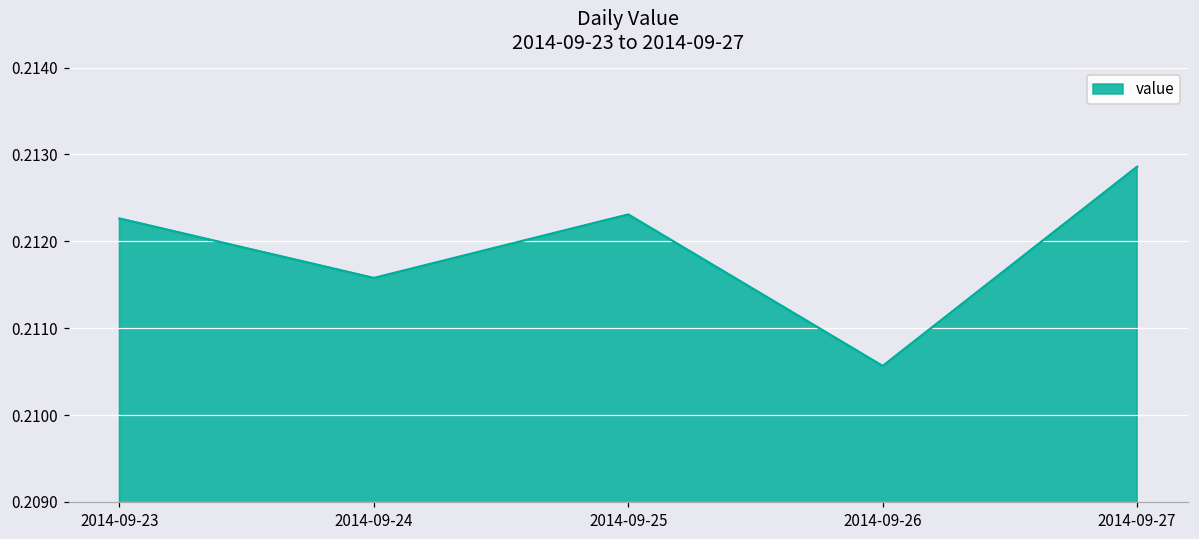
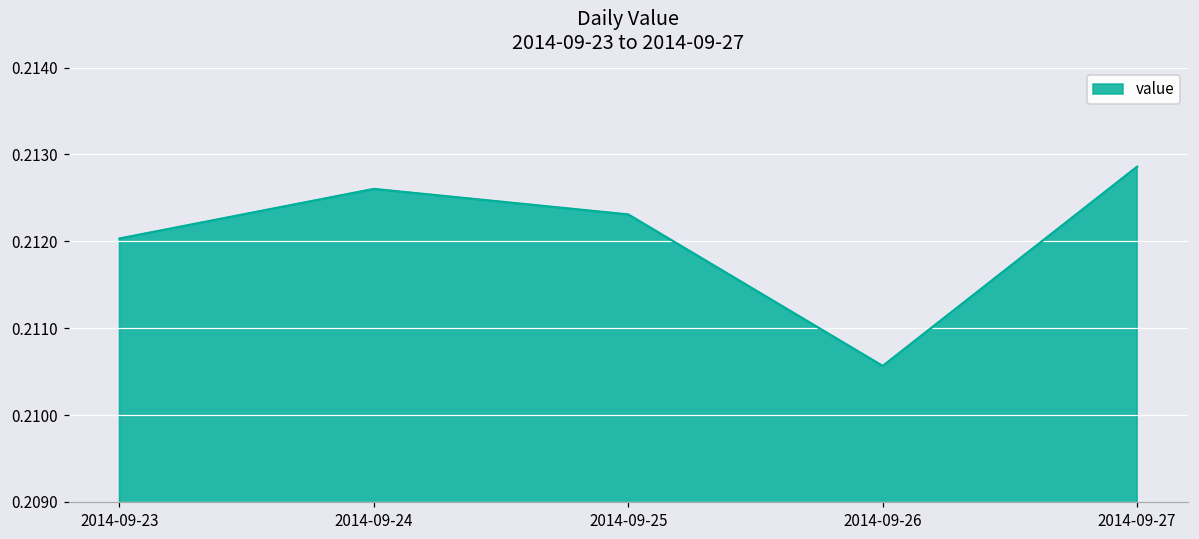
  {
-   "2014-09-23": 0.2123,
-   "2014-09-24": 0.2116,
+   "2014-09-23": 0.2120,
+   "2014-09-24": 0.2126,
    "2014-09-25": 0.2123,
    "2014-09-26": 0.2106,
    "2014-09-27": 0.2129
  }
